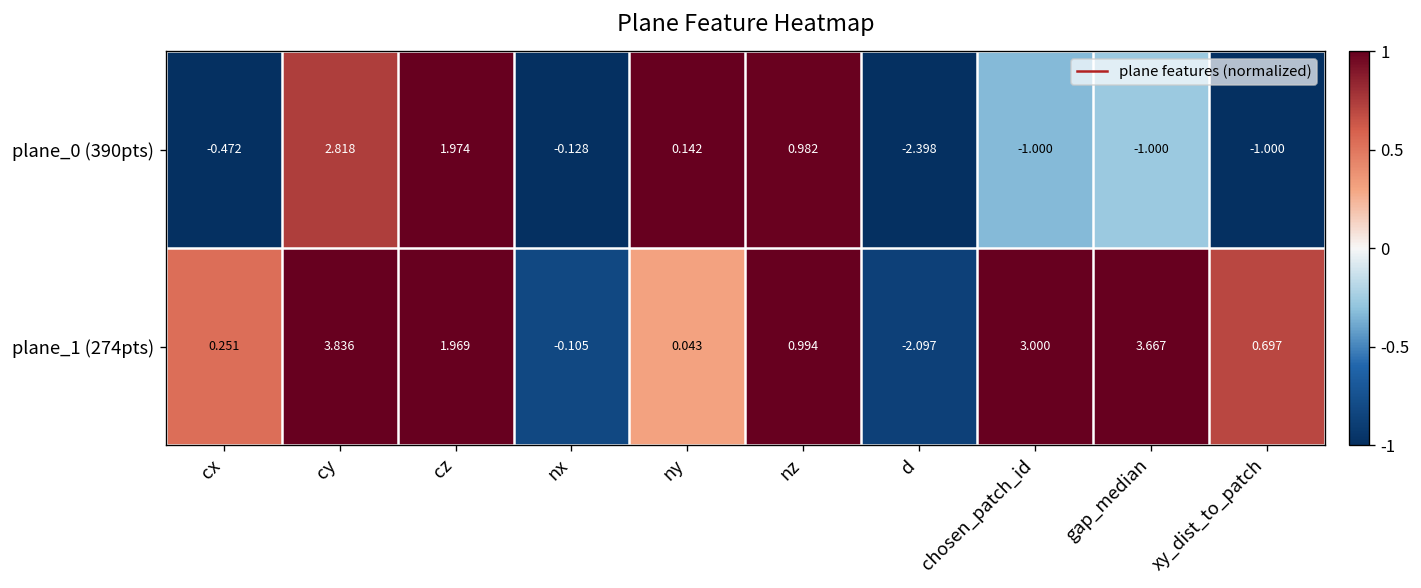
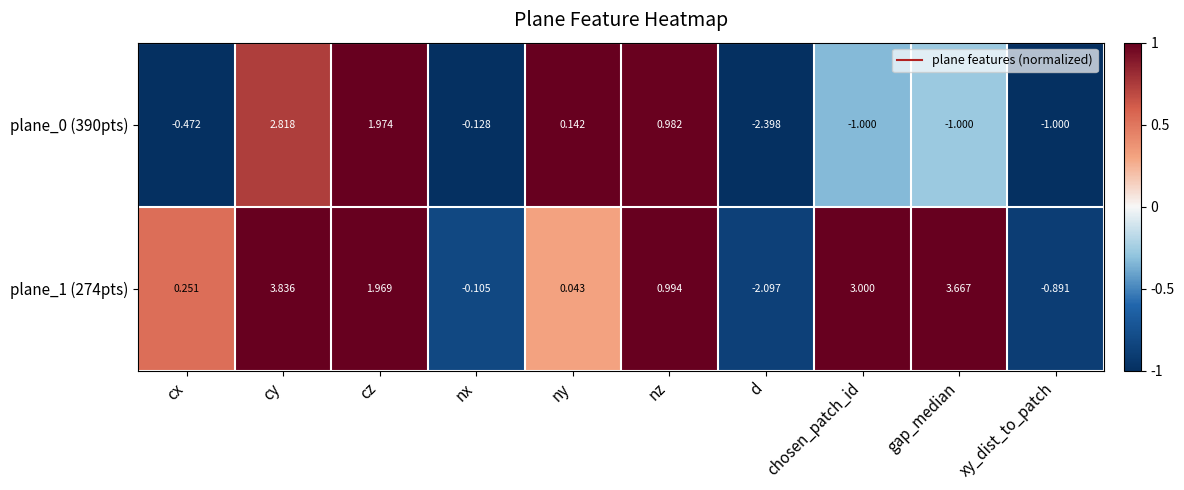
  {
    "plane_0 (390pts)": {
      "cx": -0.472,
      "cy": 2.818,
      "cz": 1.974,
      "nx": -0.128,
      "ny": 0.142,
      "nz": 0.982,
      "d": -2.398,
      "chosen_patch_id": -1.000,
      "gap_median": -1.000,
      "xy_dist_to_patch": -1.000
    },
    "plane_1 (274pts)": {
      "cx": 0.251,
      "cy": 3.836,
      "cz": 1.969,
      "nx": -0.105,
      "ny": 0.043,
      "nz": 0.994,
      "d": -2.097,
      "chosen_patch_id": 3.000,
      "gap_median": 3.667,
-     "xy_dist_to_patch": 0.697
+     "xy_dist_to_patch": -0.891
    }
  }
